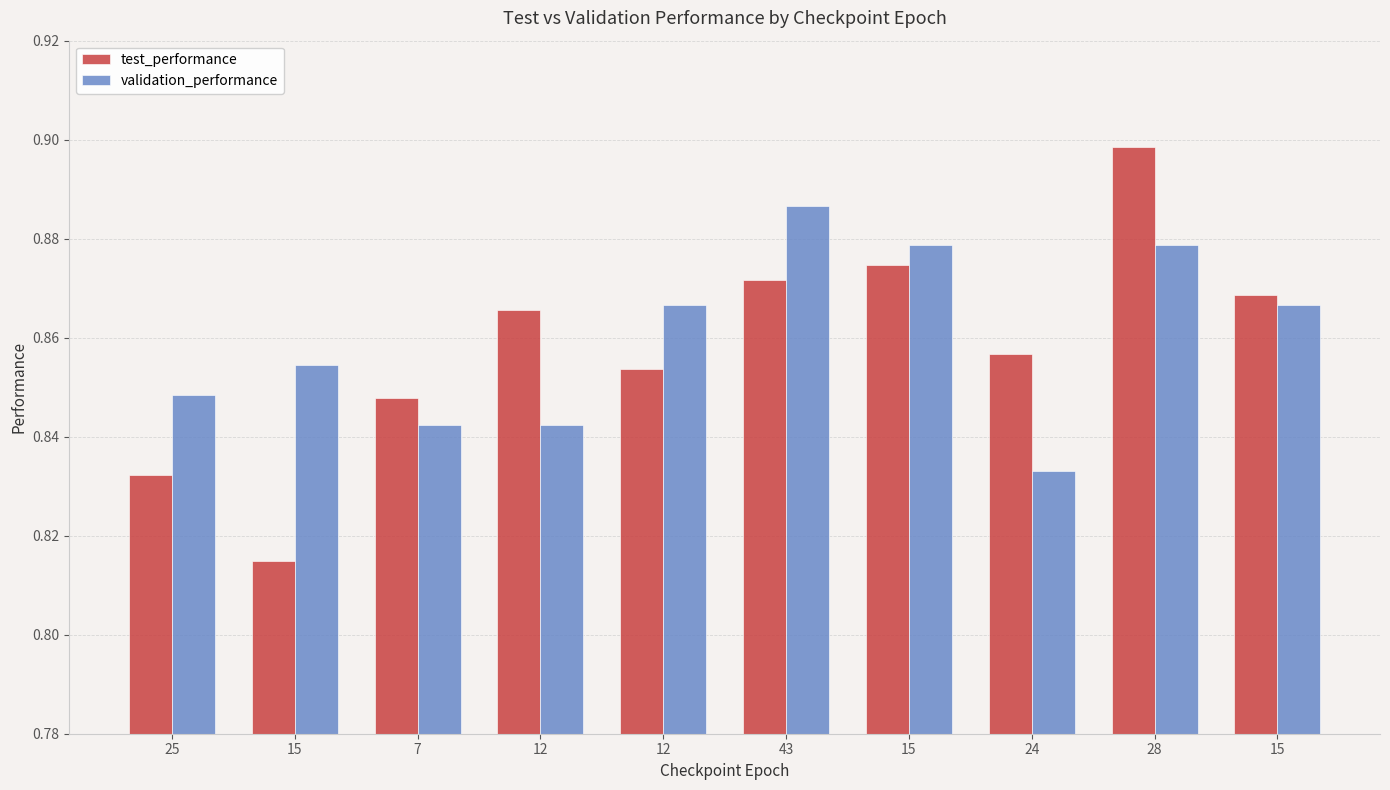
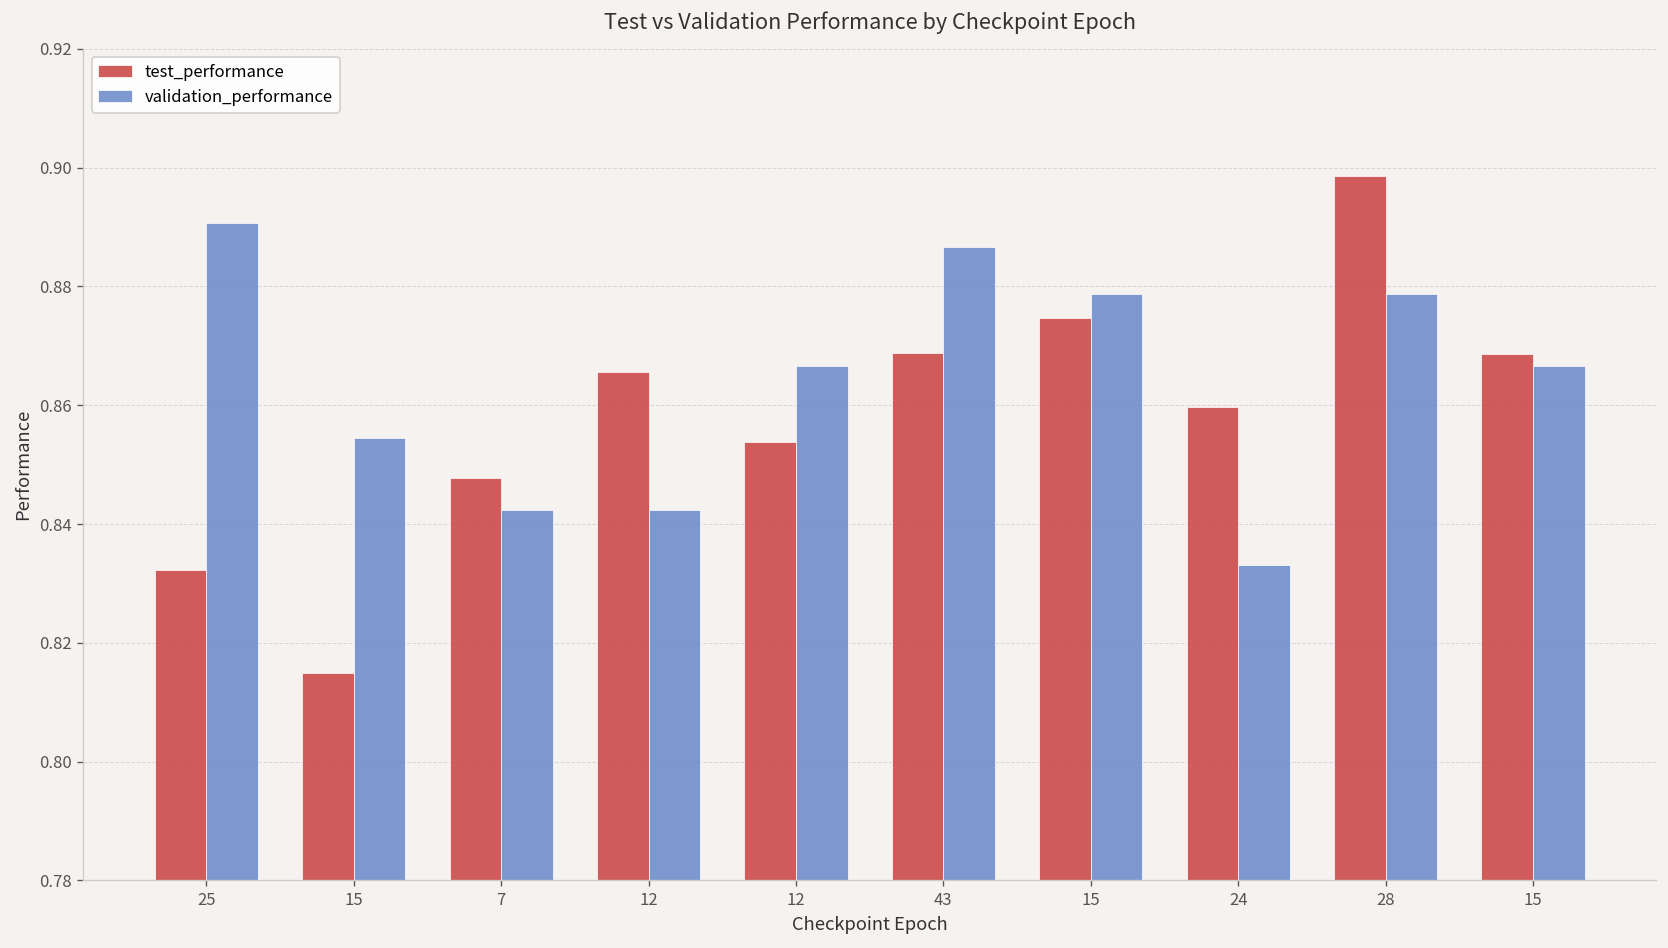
  {
    "test_performance": {
      "25": 0.832,
      "7": 0.848,
-     "43": 0.872,
-     "24": 0.857,
+     "43": 0.869,
+     "24": 0.860,
      "28": 0.899
    },
    "validation_performance": {
-     "25": 0.848,
+     "25": 0.891,
      "7": 0.842,
      "43": 0.887,
      "24": 0.833,
      "28": 0.879
    }
  }
